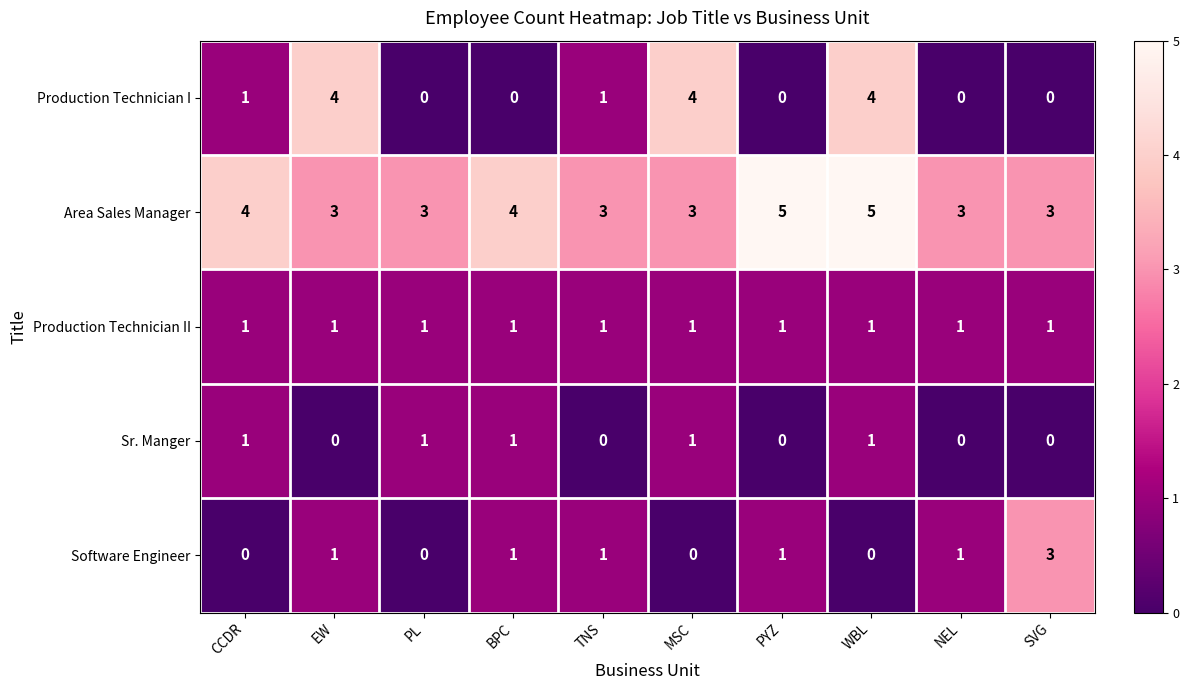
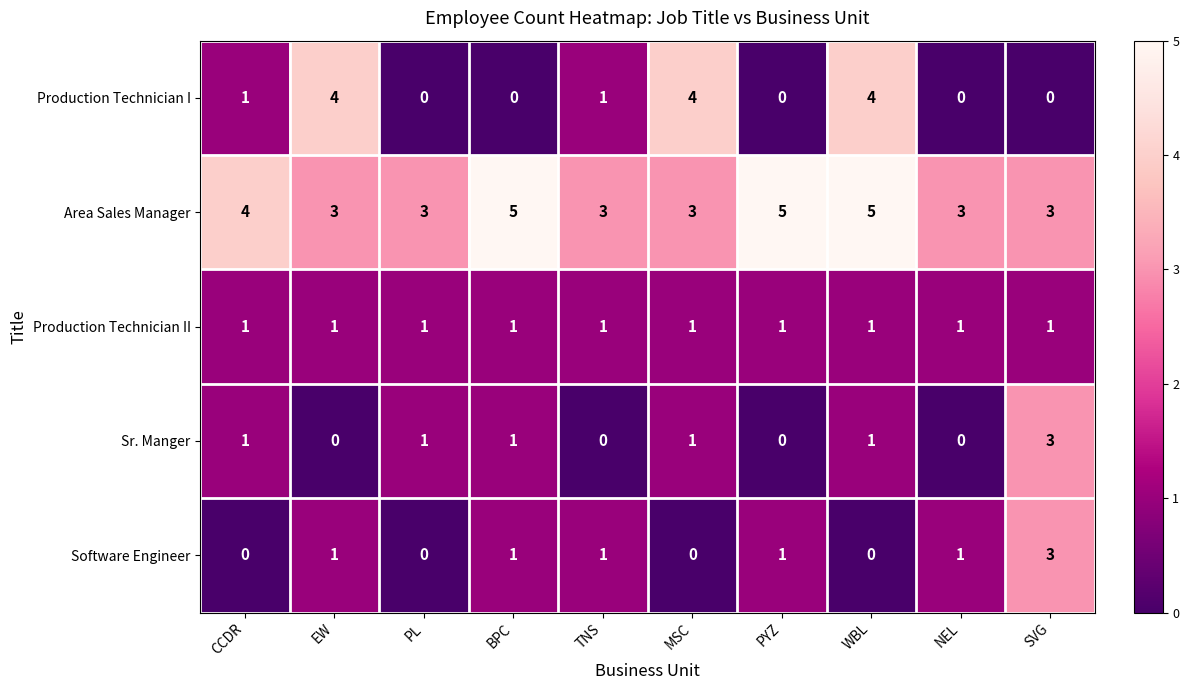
  {
    "Production Technician I": {
      "CCDR": 1,
      "EW": 4,
      "PL": 0,
      "BPC": 0,
      "TNS": 1,
      "MSC": 4,
      "PYZ": 0,
      "WBL": 4,
      "NEL": 0,
      "SVG": 0
    },
    "Area Sales Manager": {
      "CCDR": 4,
      "EW": 3,
      "PL": 3,
-     "BPC": 4,
+     "BPC": 5,
      "TNS": 3,
      "MSC": 3,
      "PYZ": 5,
      "WBL": 5,
      "NEL": 3,
      "SVG": 3
    },
    "Production Technician II": {
      "CCDR": 1,
      "EW": 1,
      "PL": 1,
      "BPC": 1,
      "TNS": 1,
      "MSC": 1,
      "PYZ": 1,
      "WBL": 1,
      "NEL": 1,
      "SVG": 1
    },
    "Sr. Manger": {
      "CCDR": 1,
      "EW": 0,
      "PL": 1,
      "BPC": 1,
      "TNS": 0,
      "MSC": 1,
      "PYZ": 0,
      "WBL": 1,
      "NEL": 0,
-     "SVG": 0
+     "SVG": 3
    },
    "Software Engineer": {
      "CCDR": 0,
      "EW": 1,
      "PL": 0,
      "BPC": 1,
      "TNS": 1,
      "MSC": 0,
      "PYZ": 1,
      "WBL": 0,
      "NEL": 1,
      "SVG": 3
    }
  }
